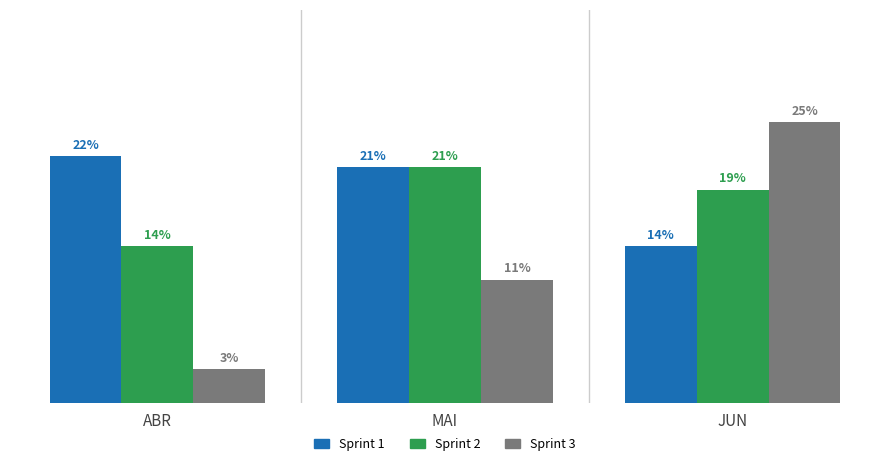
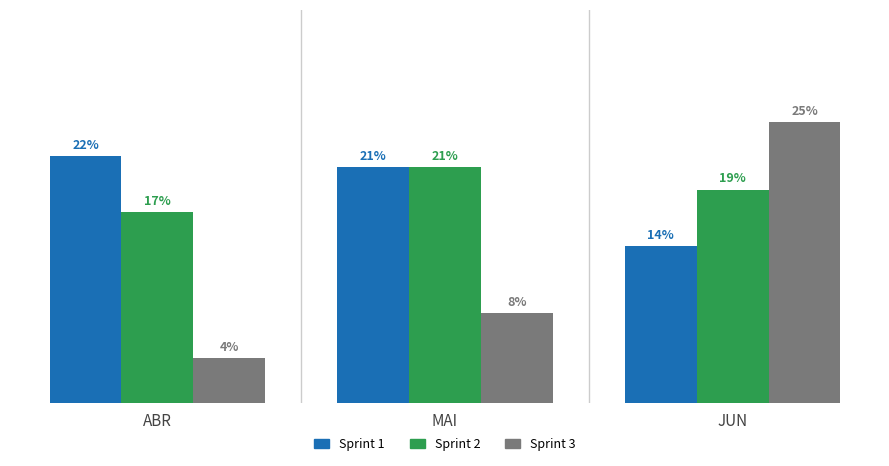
  {
    "Sprint 1": {
      "ABR": "22%",
      "MAI": "21%",
      "JUN": "14%"
    },
    "Sprint 2": {
-     "ABR": "14%",
+     "ABR": "17%",
      "MAI": "21%",
      "JUN": "19%"
    },
    "Sprint 3": {
-     "ABR": "3%",
-     "MAI": "11%",
+     "ABR": "4%",
+     "MAI": "8%",
      "JUN": "25%"
    }
  }
